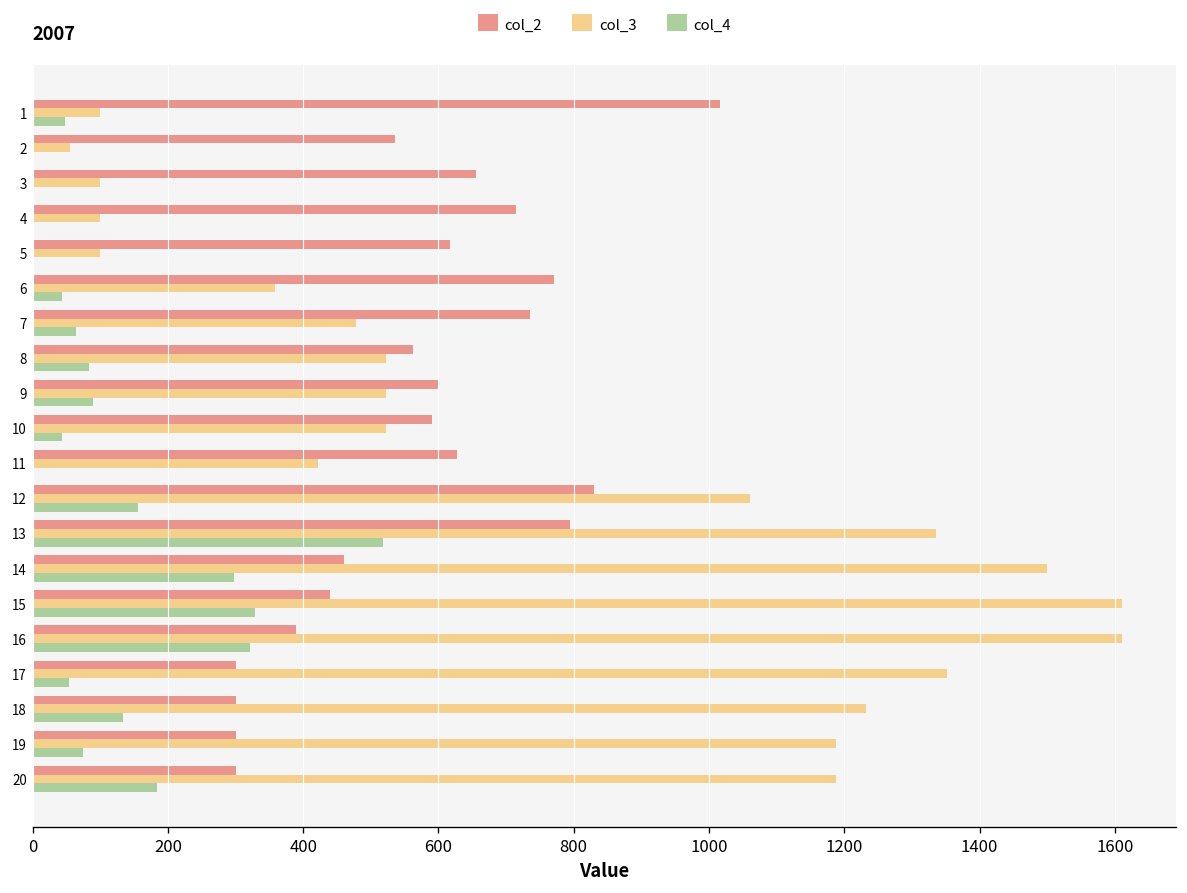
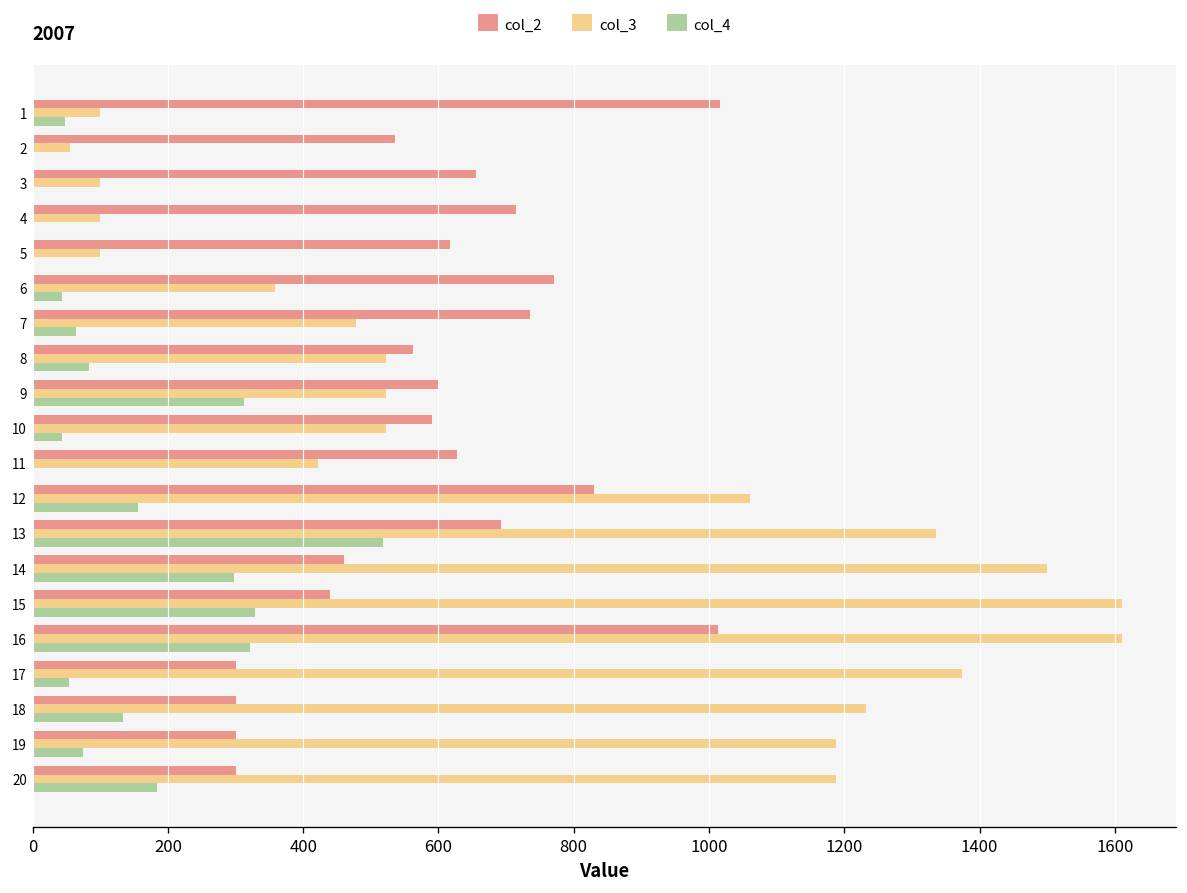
  {
    "col_2": {
      "1": 1020,
      "2": 540,
      "3": 660,
      "4": 720,
      "5": 620,
      "6": 770,
      "7": 740,
      "8": 560,
      "9": 600,
      "10": 590,
      "11": 630,
      "12": 830,
-     "13": 790,
+     "13": 690,
      "14": 460,
      "15": 440,
-     "16": 390,
+     "16": 1010,
      "17": 300,
      "18": 300,
      "19": 300,
      "20": 300
    },
    "col_3": {
      "1": 100,
      "2": 60,
      "3": 100,
      "4": 100,
      "5": 100,
      "6": 360,
      "7": 480,
      "8": 520,
      "9": 520,
      "10": 520,
      "11": 420,
      "12": 1060,
      "13": 1340,
      "14": 1500,
      "15": 1610,
      "16": 1610,
-     "17": 1350,
+     "17": 1370,
      "18": 1230,
      "19": 1190,
      "20": 1190
    },
    "col_4": {
      "1": 50,
      "2": 0,
      "3": 0,
      "4": 0,
      "5": 0,
      "6": 40,
      "7": 60,
      "8": 80,
-     "9": 90,
+     "9": 310,
      "10": 40,
      "11": 0,
      "12": 160,
      "13": 520,
      "14": 300,
      "15": 330,
      "16": 320,
      "17": 50,
      "18": 130,
      "19": 80,
      "20": 180
    }
  }
